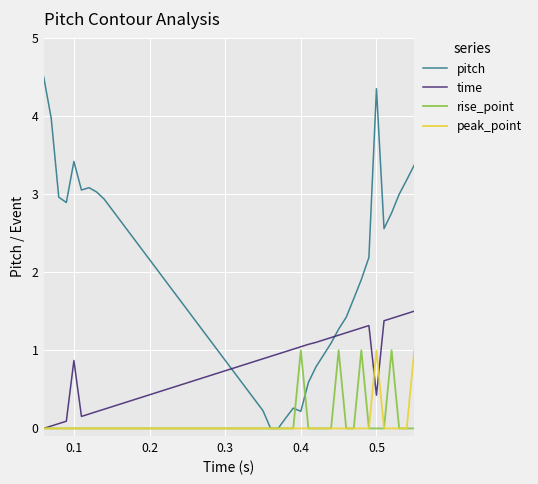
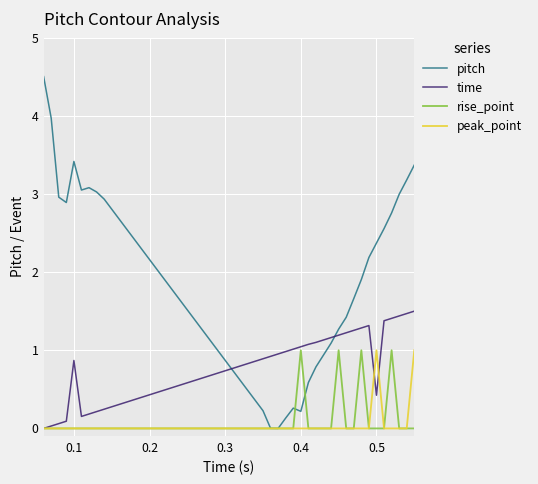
  {
    "pitch": {
      "0.1": 3.4,
      "0.4": 0.2,
-     "0.5": 4.3
+     "0.5": 2.4
    },
    "time": {
      "0.1": 0.9,
      "0.4": 1.0,
      "0.5": 0.4
    },
    "rise_point": {
      "0.4": 1.0,
      "0.5": 0.0
    },
    "peak_point": {
      "0.4": 0.0,
      "0.5": 1.0
    }
  }
